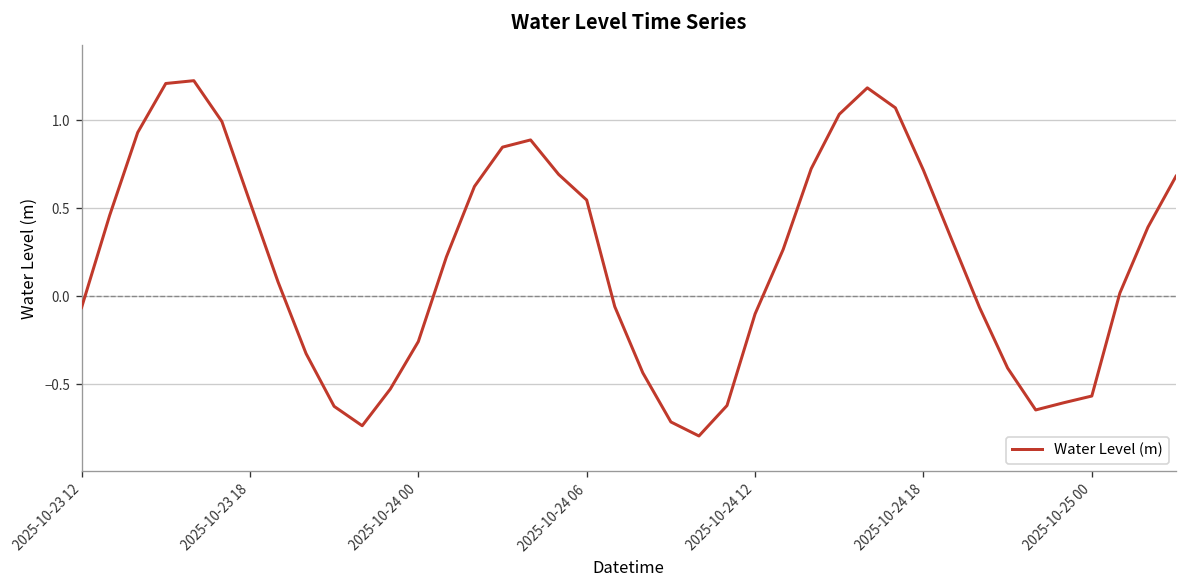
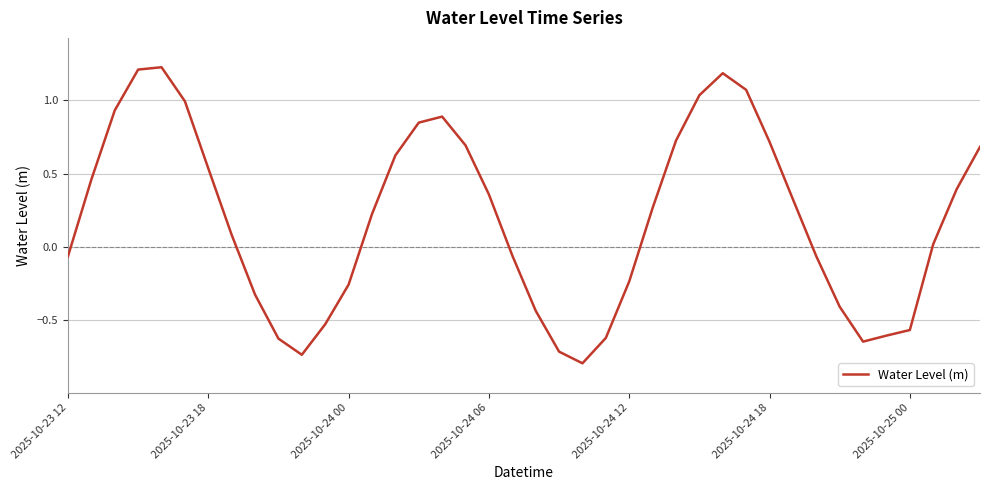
  {
    "2025-10-23 12": -0.06,
    "2025-10-23 18": 0.54,
    "2025-10-24 00": -0.26,
-   "2025-10-24 06": 0.55,
-   "2025-10-24 12": -0.10,
+   "2025-10-24 06": 0.36,
+   "2025-10-24 12": -0.23,
    "2025-10-24 18": 0.72,
    "2025-10-25 00": -0.57
  }
